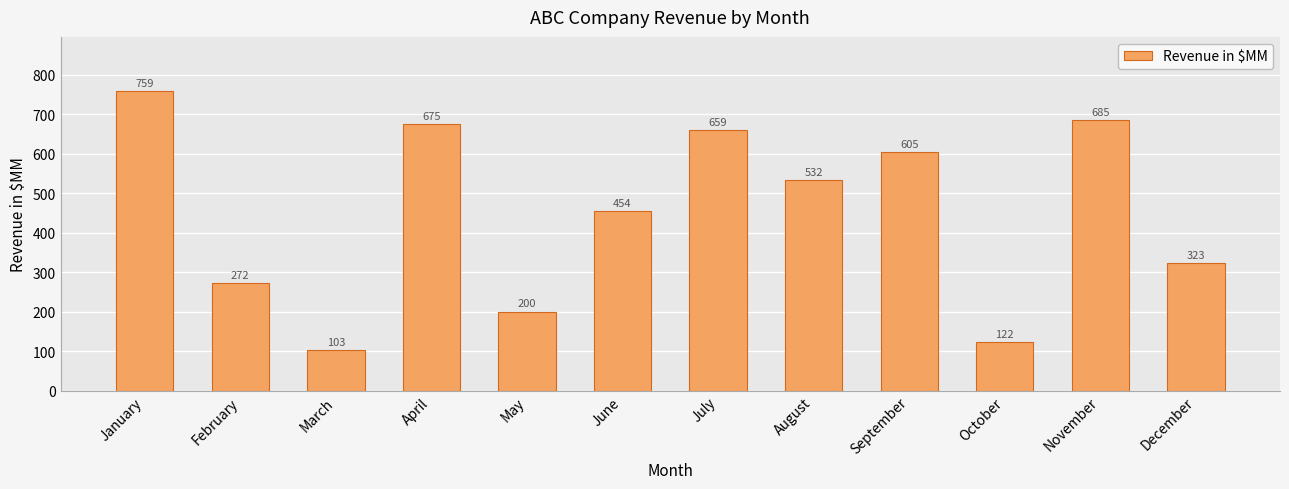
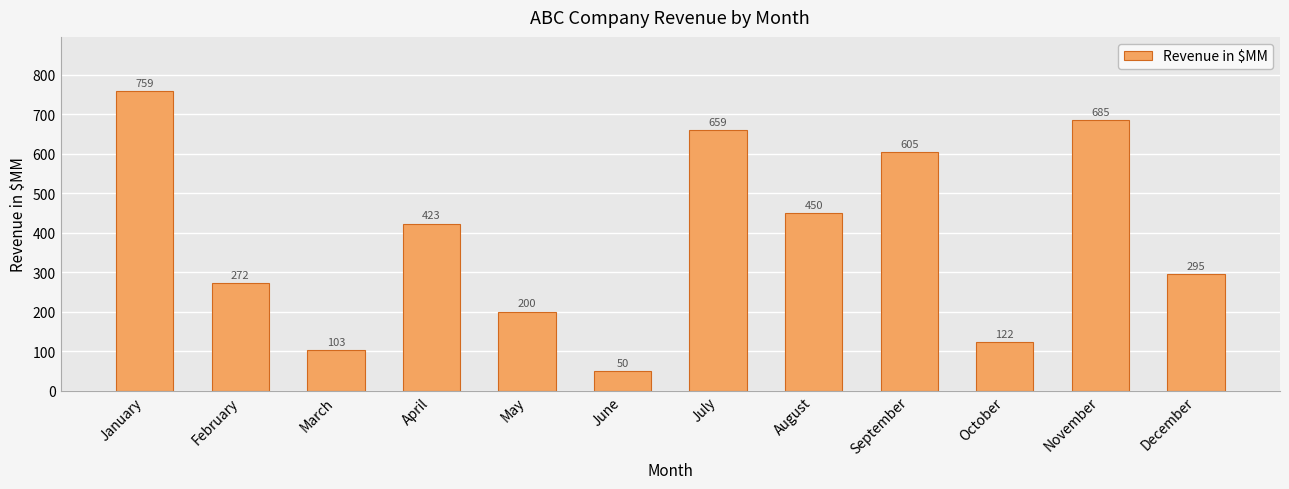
  {
    "January": 759,
    "February": 272,
    "March": 103,
-   "April": 675,
+   "April": 423,
    "May": 200,
-   "June": 454,
+   "June": 50,
    "July": 659,
-   "August": 532,
+   "August": 450,
    "September": 605,
    "October": 122,
    "November": 685,
-   "December": 323
+   "December": 295
  }
